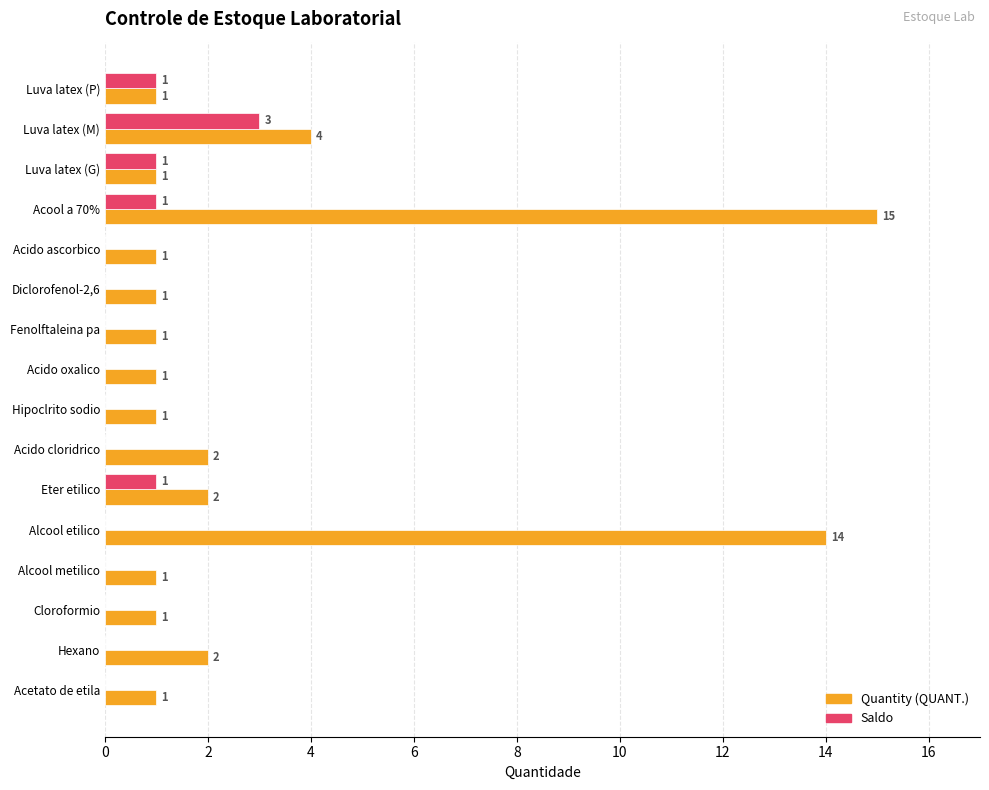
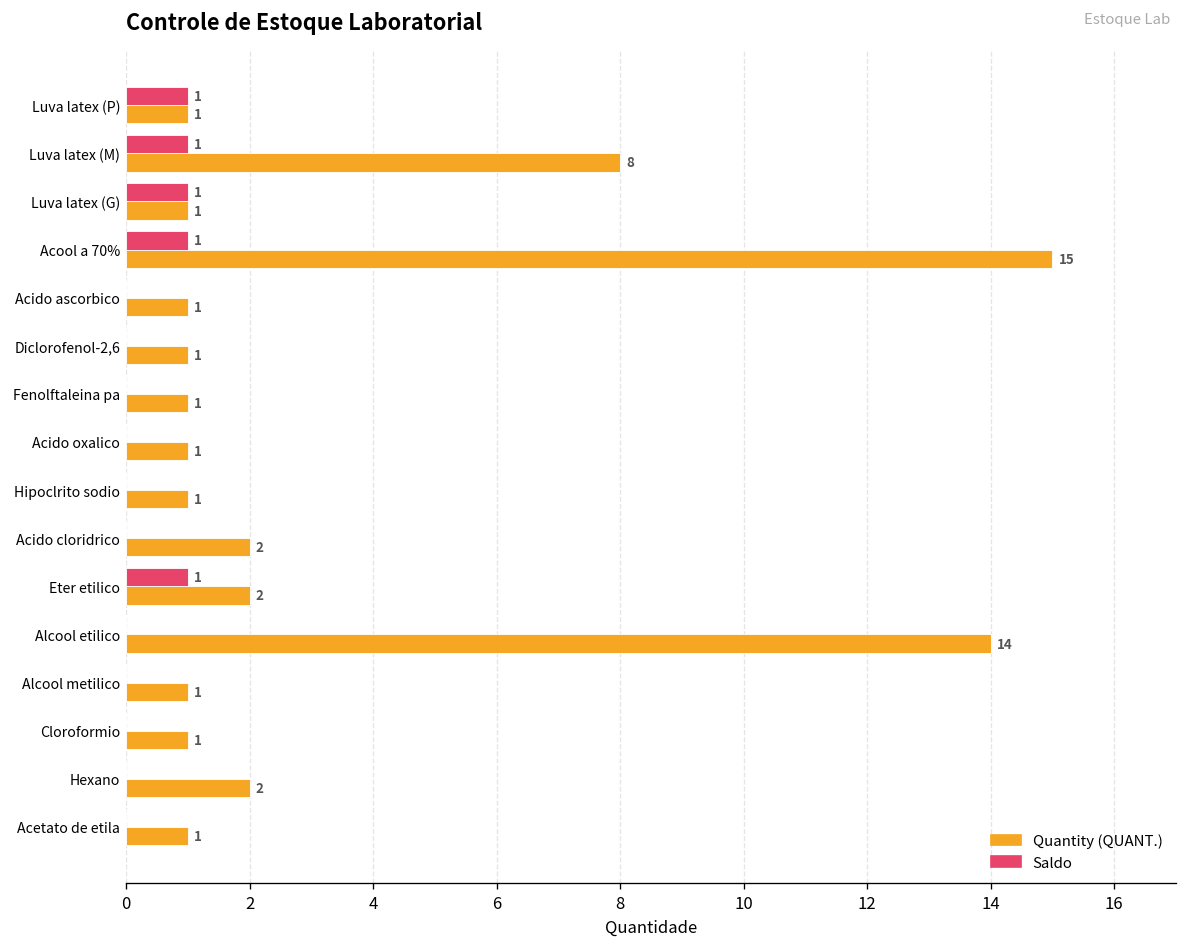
  {
    "Quantity (QUANT.)": {
      "Luva latex (P)": 1,
-     "Luva latex (M)": 4,
+     "Luva latex (M)": 8,
      "Luva latex (G)": 1,
      "Acool a 70%": 15,
      "Acido ascorbico": 1,
      "Diclorofenol-2,6": 1,
      "Fenolftaleina pa": 1,
      "Acido oxalico": 1,
      "Hipoclrito sodio": 1,
      "Acido cloridrico": 2,
      "Eter etilico": 2,
      "Alcool etilico": 14,
      "Alcool metilico": 1,
      "Cloroformio": 1,
      "Hexano": 2,
      "Acetato de etila": 1
    },
    "Saldo": {
      "Luva latex (P)": 1,
-     "Luva latex (M)": 3,
+     "Luva latex (M)": 1,
      "Luva latex (G)": 1,
      "Acool a 70%": 1,
      "Eter etilico": 1
    }
  }
